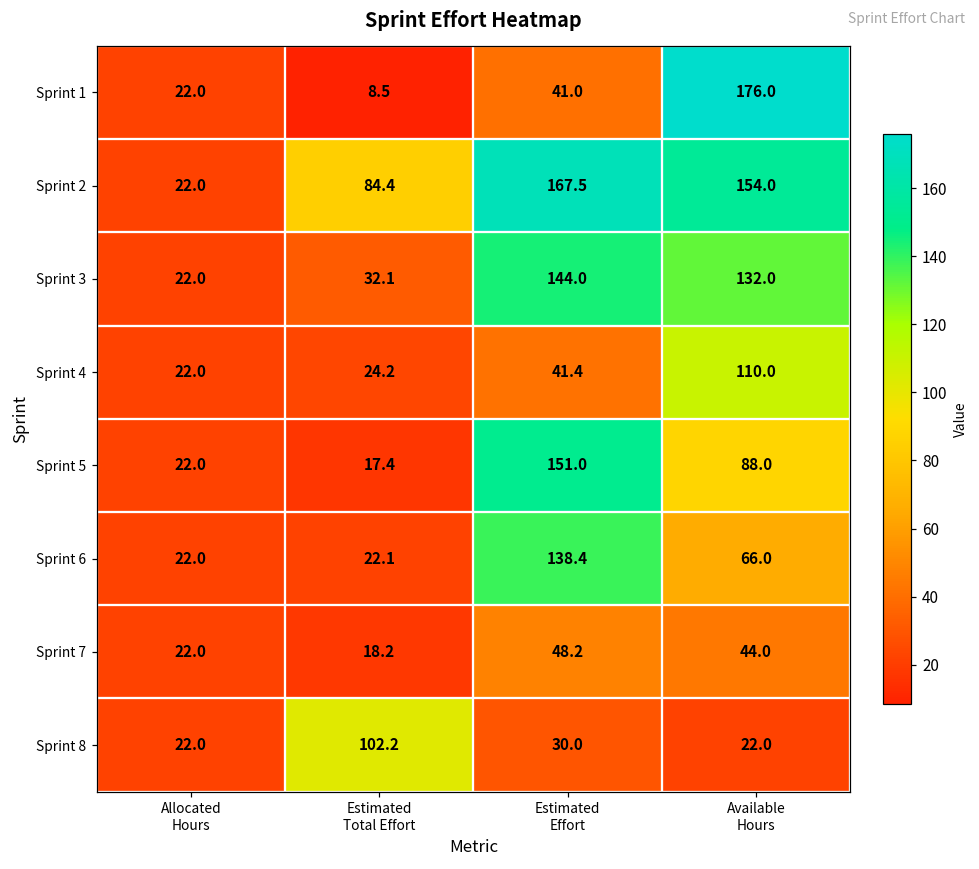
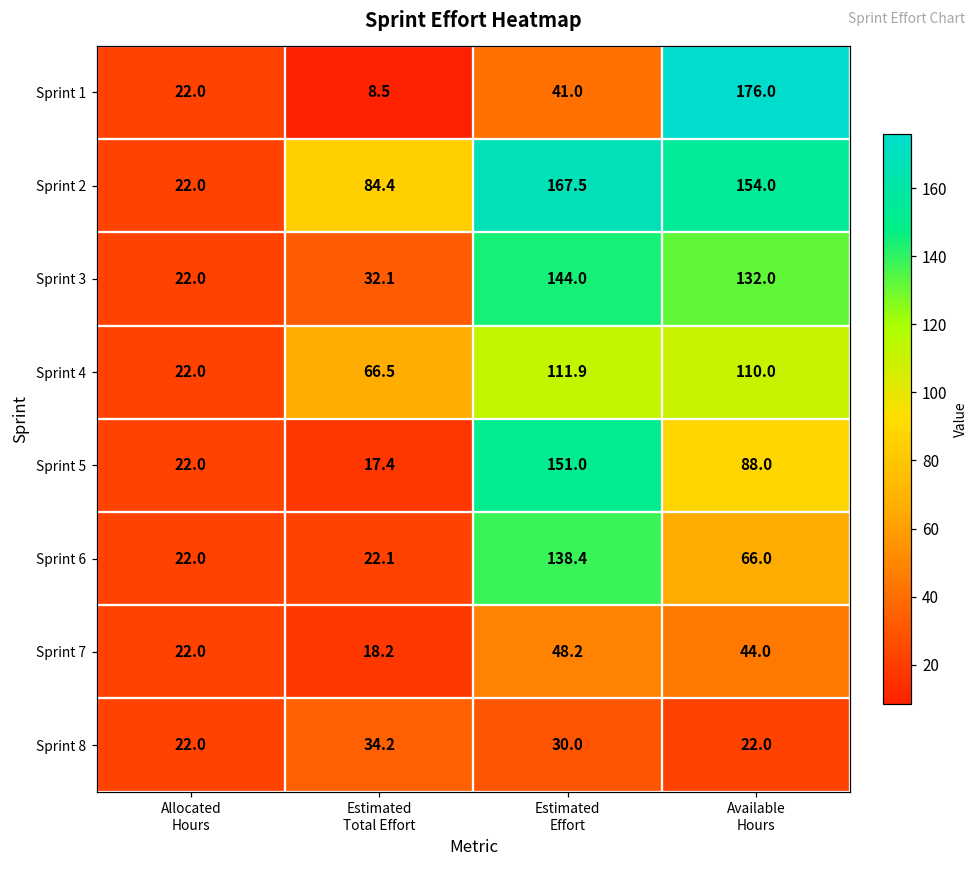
  {
    "Sprint 1": {
      "Allocated Hours": 22.0,
      "Estimated Total Effort": 8.5,
      "Estimated Effort": 41.0,
      "Available Hours": 176.0
    },
    "Sprint 2": {
      "Allocated Hours": 22.0,
      "Estimated Total Effort": 84.4,
      "Estimated Effort": 167.5,
      "Available Hours": 154.0
    },
    "Sprint 3": {
      "Allocated Hours": 22.0,
      "Estimated Total Effort": 32.1,
      "Estimated Effort": 144.0,
      "Available Hours": 132.0
    },
    "Sprint 4": {
      "Allocated Hours": 22.0,
-     "Estimated Total Effort": 24.2,
-     "Estimated Effort": 41.4,
+     "Estimated Total Effort": 66.5,
+     "Estimated Effort": 111.9,
      "Available Hours": 110.0
    },
    "Sprint 5": {
      "Allocated Hours": 22.0,
      "Estimated Total Effort": 17.4,
      "Estimated Effort": 151.0,
      "Available Hours": 88.0
    },
    "Sprint 6": {
      "Allocated Hours": 22.0,
      "Estimated Total Effort": 22.1,
      "Estimated Effort": 138.4,
      "Available Hours": 66.0
    },
    "Sprint 7": {
      "Allocated Hours": 22.0,
      "Estimated Total Effort": 18.2,
      "Estimated Effort": 48.2,
      "Available Hours": 44.0
    },
    "Sprint 8": {
      "Allocated Hours": 22.0,
-     "Estimated Total Effort": 102.2,
+     "Estimated Total Effort": 34.2,
      "Estimated Effort": 30.0,
      "Available Hours": 22.0
    }
  }
